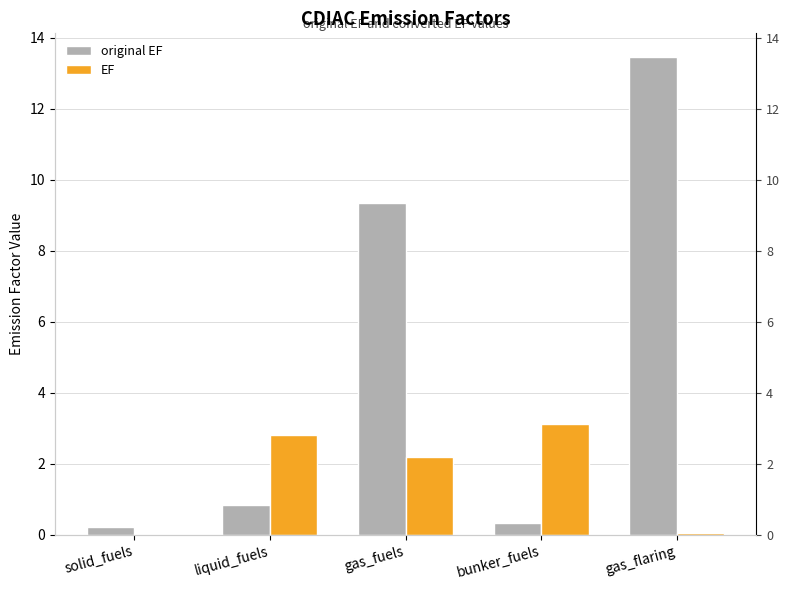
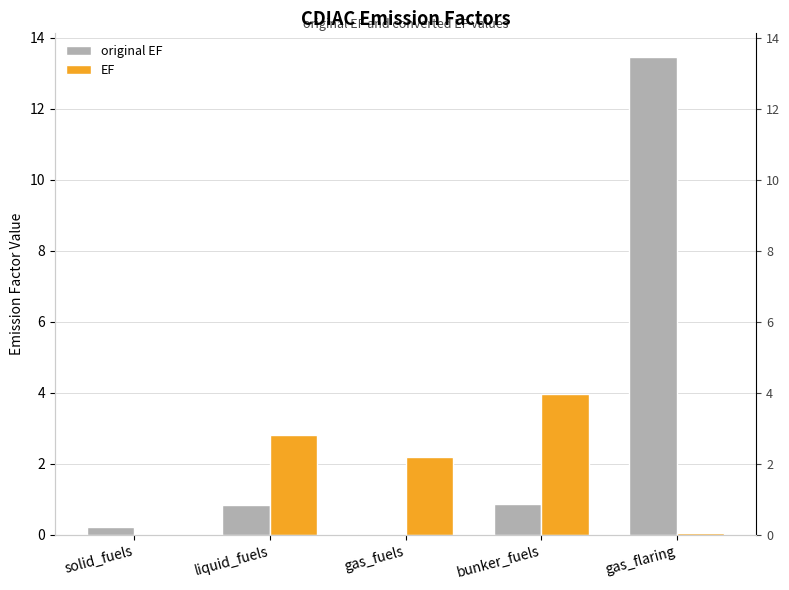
  {
    "original EF": {
      "solid_fuels": 0.2,
      "liquid_fuels": 0.8,
-     "gas_fuels": 9.4,
-     "bunker_fuels": 0.3,
+     "gas_fuels": 0.0,
+     "bunker_fuels": 0.9,
      "gas_flaring": 13.5
    },
    "EF": {
      "liquid_fuels": 2.8,
      "gas_fuels": 2.2,
-     "bunker_fuels": 3.1
+     "bunker_fuels": 4.0
    }
  }
